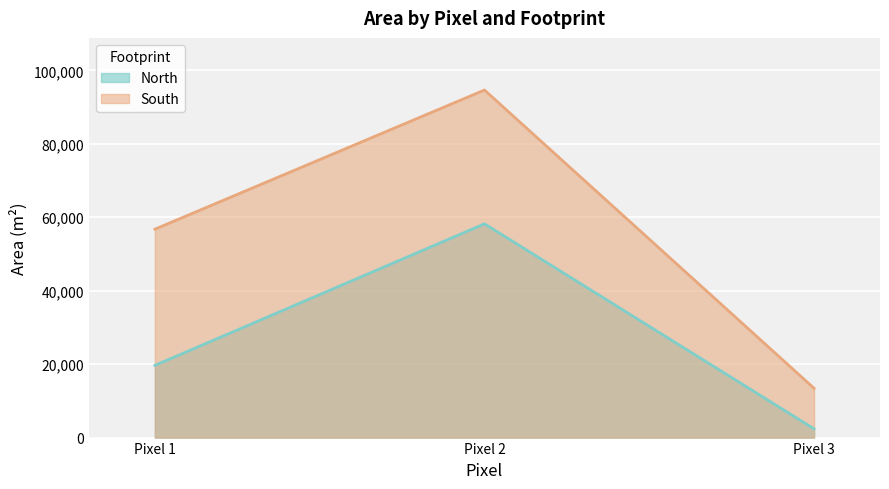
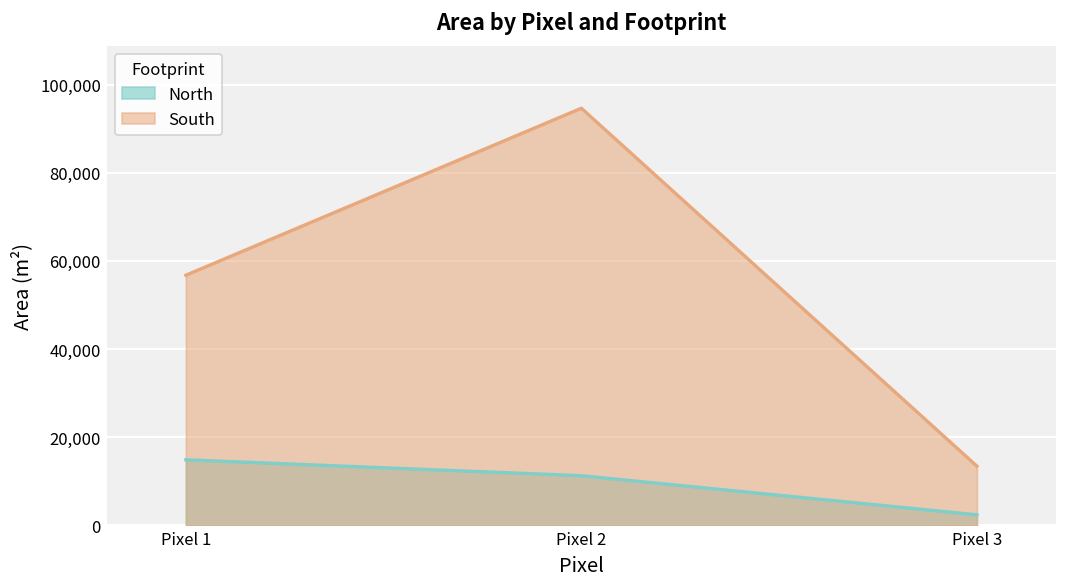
  {
    "North": {
-     "Pixel 1": "20,000",
-     "Pixel 2": "58,000",
+     "Pixel 1": "15,000",
+     "Pixel 2": "11,000",
      "Pixel 3": "2,000"
    },
    "South": {
      "Pixel 1": "57,000",
      "Pixel 2": "95,000",
      "Pixel 3": "13,000"
    }
  }
